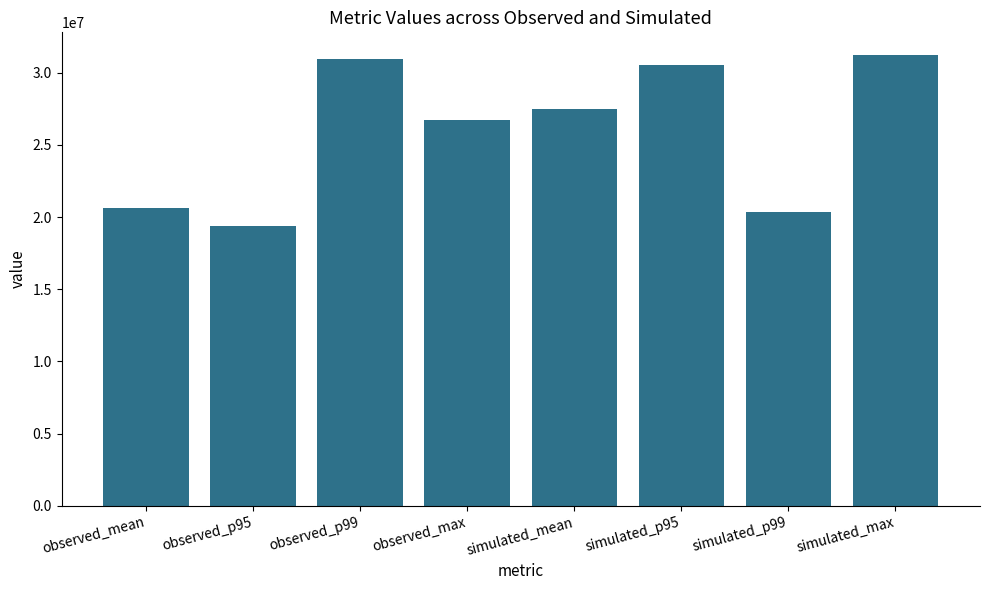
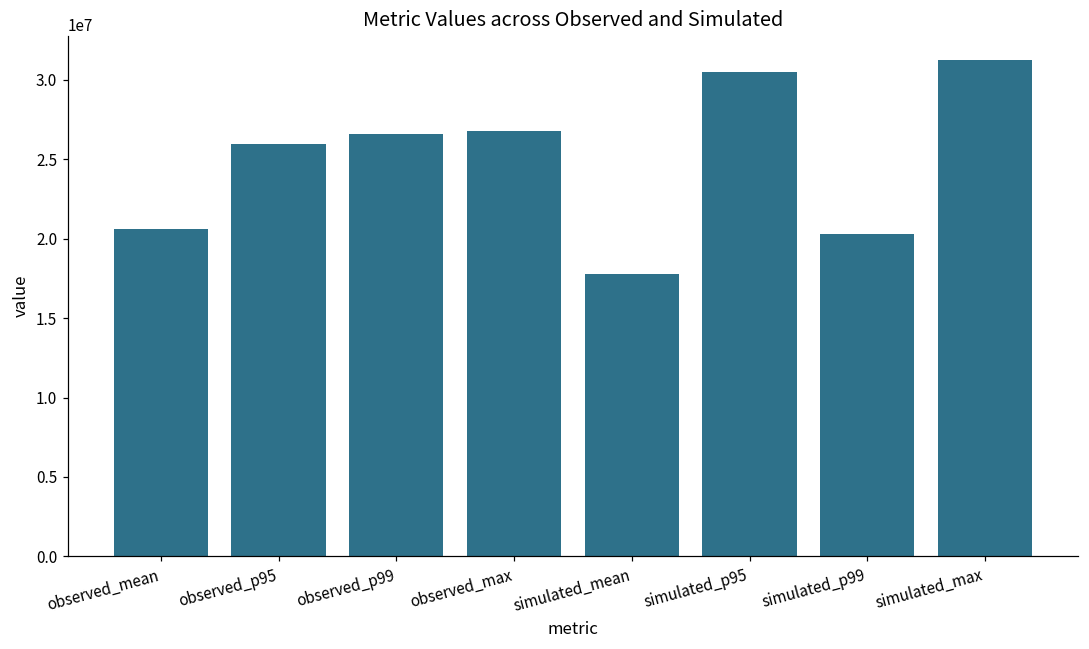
  {
    "observed_mean": 20600000,
-   "observed_p95": 19400000,
-   "observed_p99": 31000000,
+   "observed_p95": 26000000,
+   "observed_p99": 26600000,
    "observed_max": 26800000,
-   "simulated_mean": 27500000,
+   "simulated_mean": 17800000,
    "simulated_p95": 30500000,
    "simulated_p99": 20300000,
    "simulated_max": 31200000
  }
